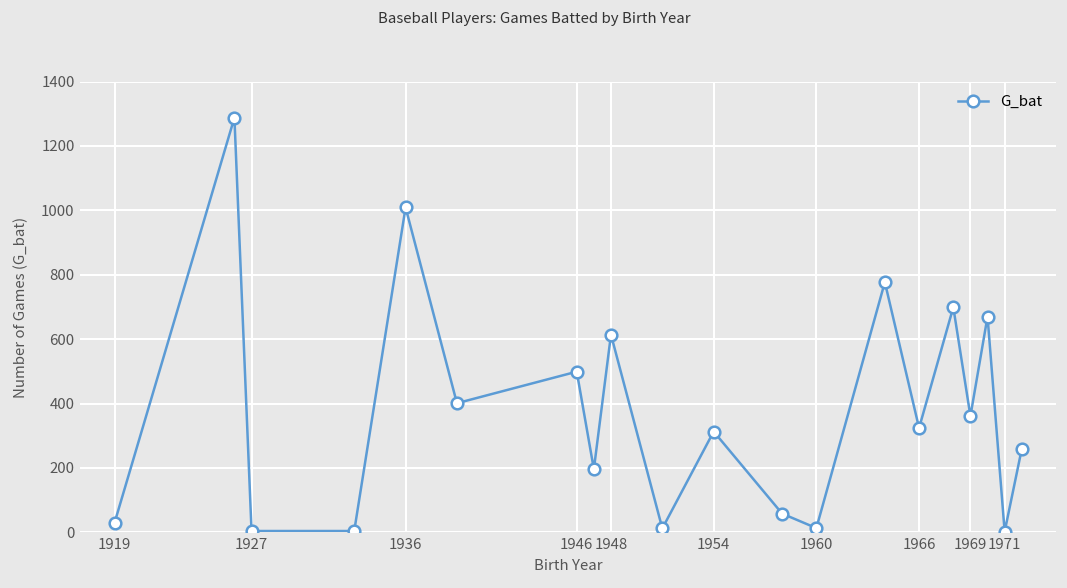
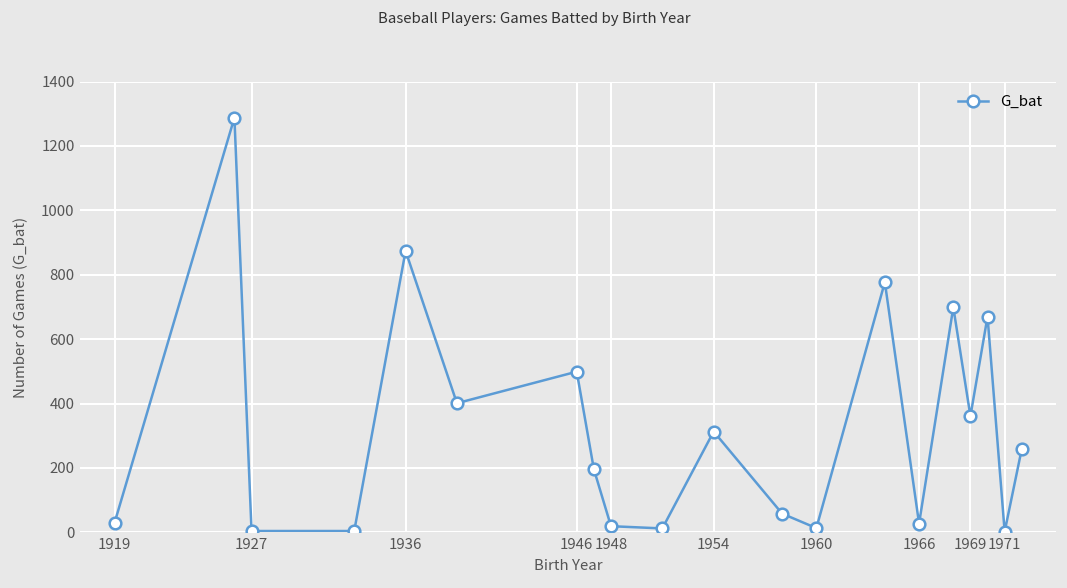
  {
    "1919": 30,
    "1927": 0,
-   "1936": 1010,
+   "1936": 870,
    "1946": 500,
-   "1948": 610,
+   "1948": 20,
    "1954": 310,
    "1960": 10,
-   "1966": 320,
+   "1966": 30,
    "1969": 360,
    "1971": 0
  }
